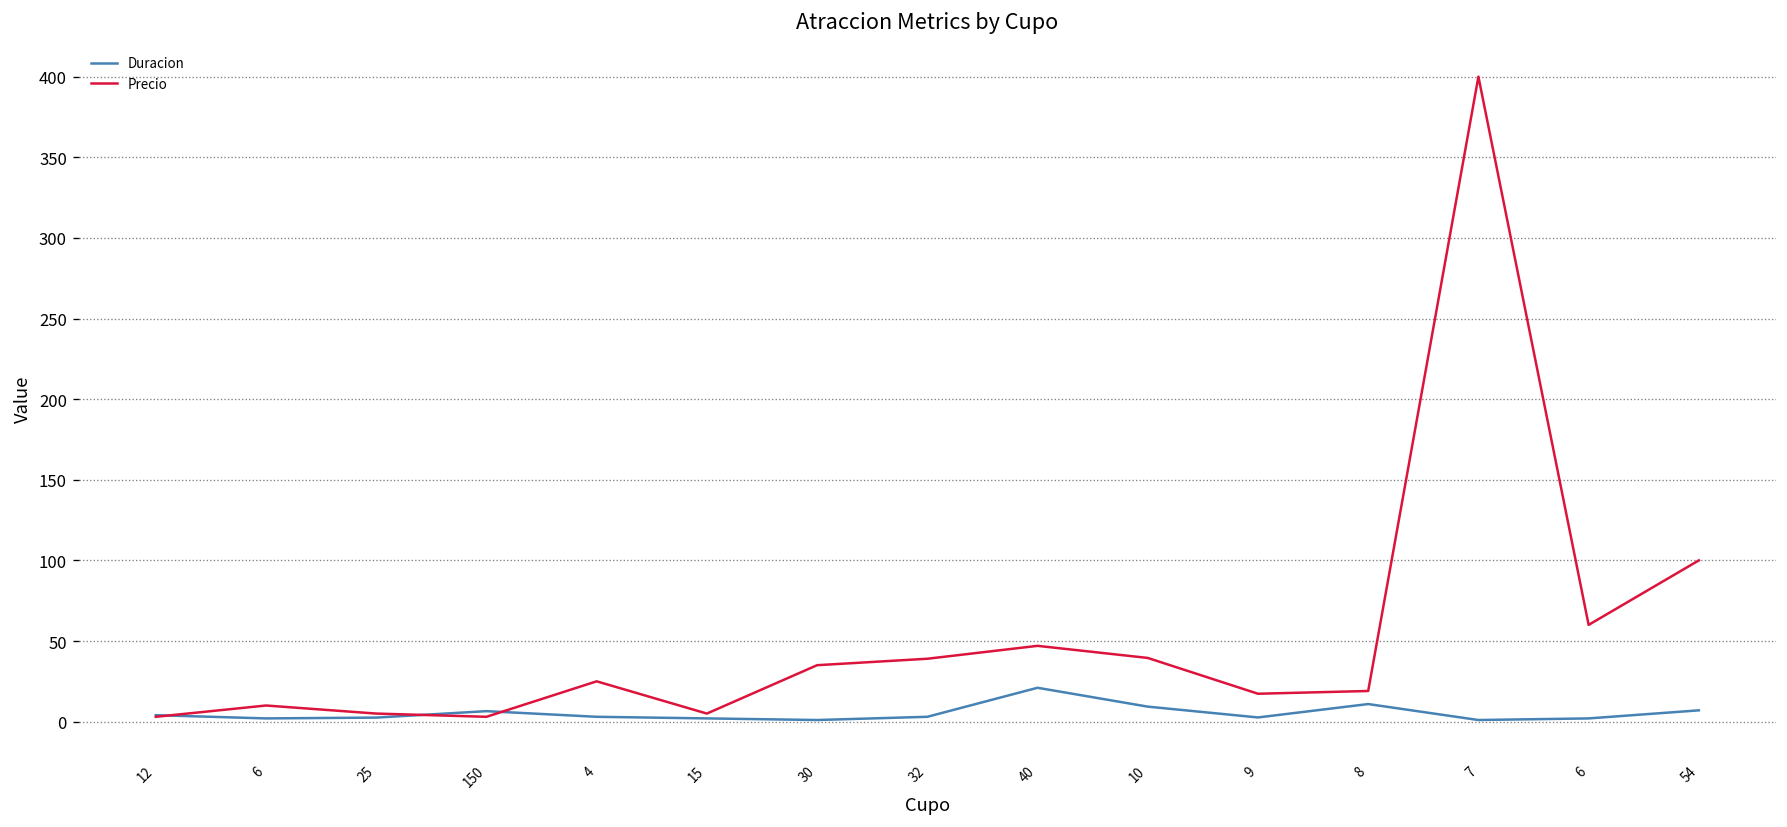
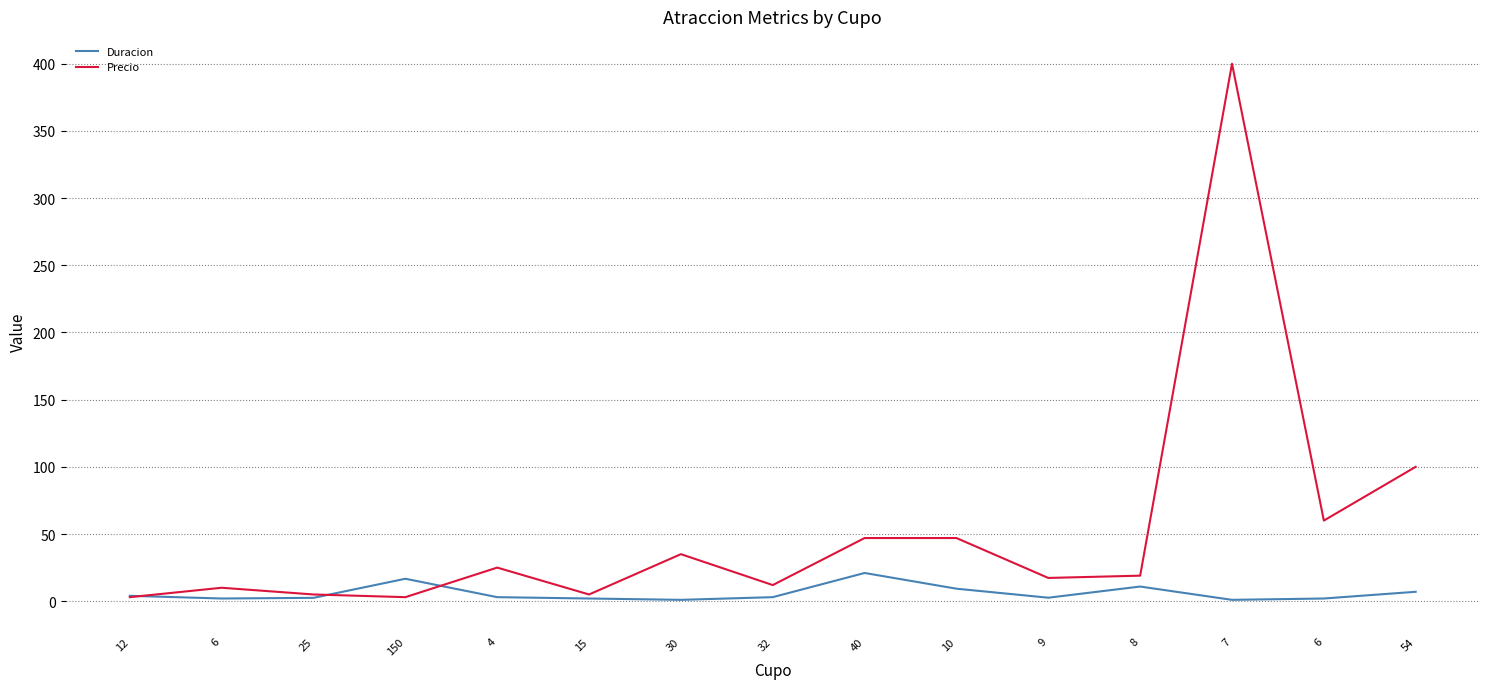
  {
    "Duracion": {
      "25": 3,
-     "150": 7,
+     "150": 17,
      "4": 3,
      "15": 2,
      "30": 1,
      "32": 3,
      "40": 21,
      "10": 9,
      "9": 3,
      "8": 11,
      "7": 1,
      "54": 7
    },
    "Precio": {
      "25": 5,
      "150": 3,
      "4": 25,
      "15": 5,
      "30": 35,
-     "32": 39,
+     "32": 12,
      "40": 47,
-     "10": 40,
+     "10": 47,
      "9": 17,
      "8": 19,
      "7": 400,
      "54": 100
    }
  }
